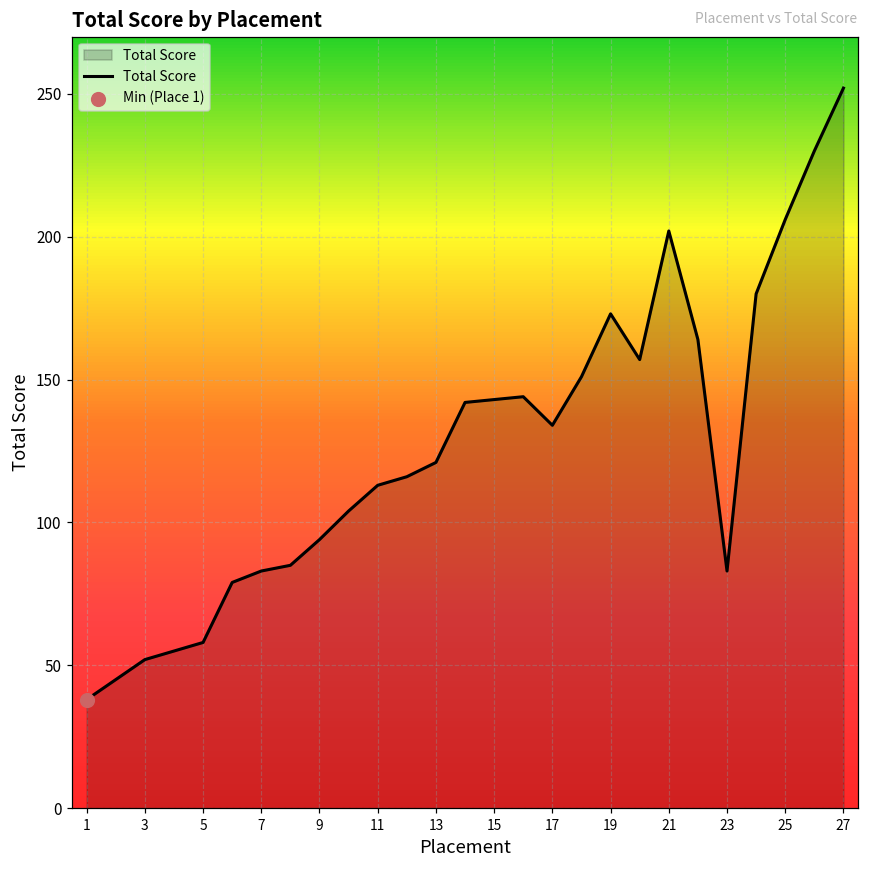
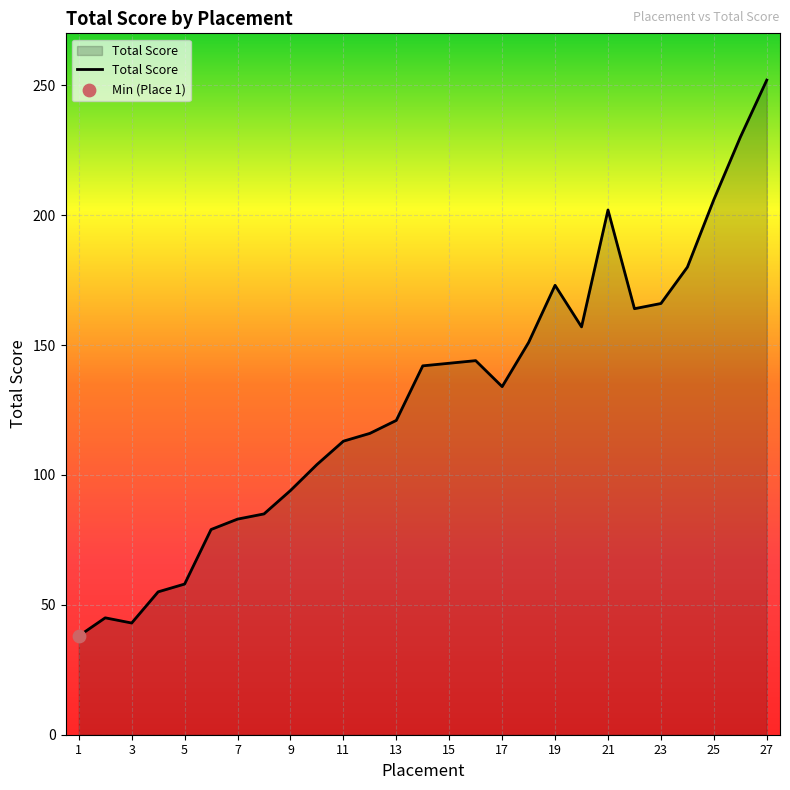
  {
    "Total Score": {
-     "3": 52,
+     "3": 43,
      "5": 58,
      "7": 83,
      "9": 94,
      "11": 113,
      "13": 121,
      "15": 143,
      "17": 134,
      "19": 173,
      "21": 202,
-     "23": 83,
+     "23": 166,
      "25": 206,
      "27": 252
    }
  }
